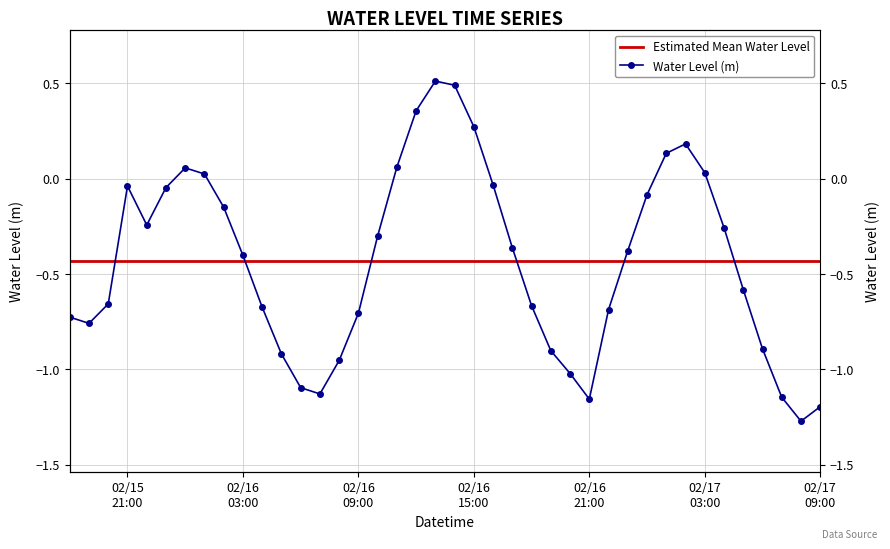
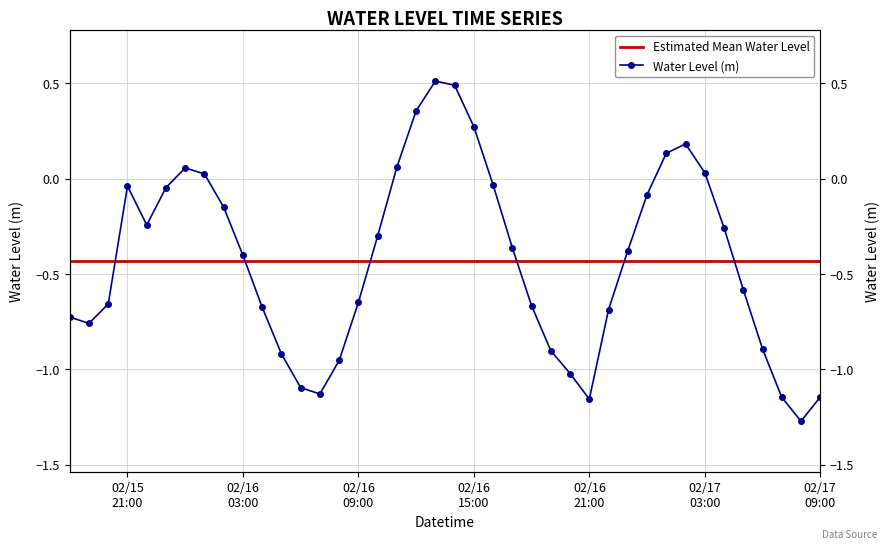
  {
    "02/15 21:00": -0.04,
    "02/16 03:00": -0.40,
-   "02/16 09:00": -0.71,
+   "02/16 09:00": -0.65,
    "02/16 15:00": 0.27,
    "02/16 21:00": -1.16,
    "02/17 03:00": 0.03,
-   "02/17 09:00": -1.20
+   "02/17 09:00": -1.15
  }
